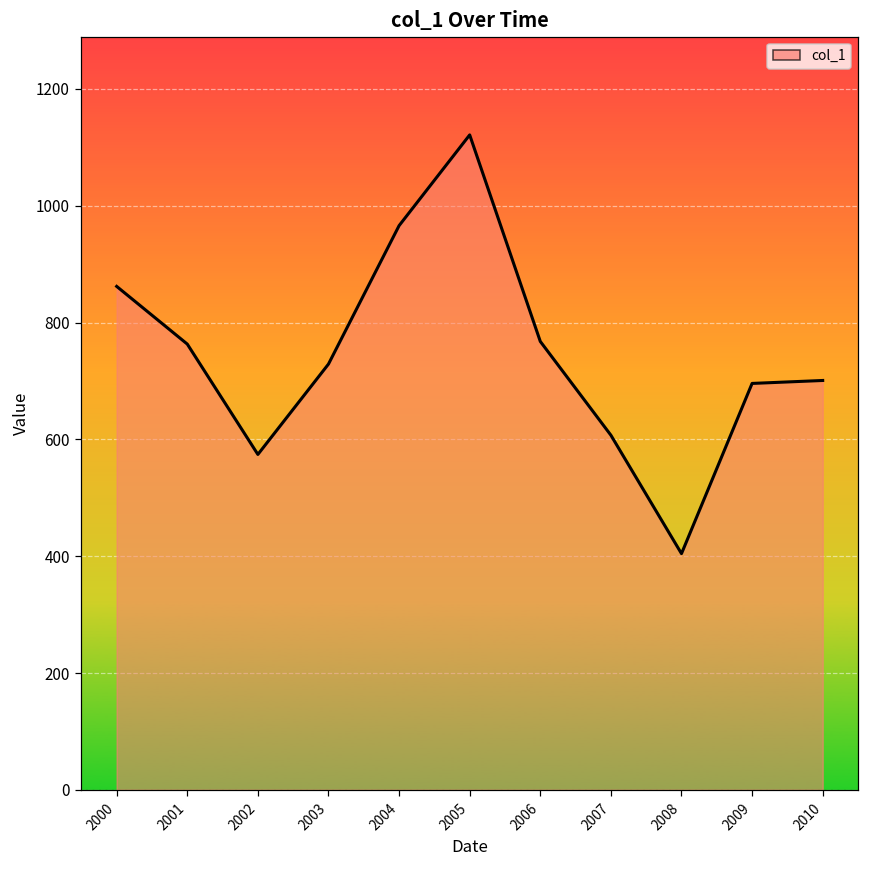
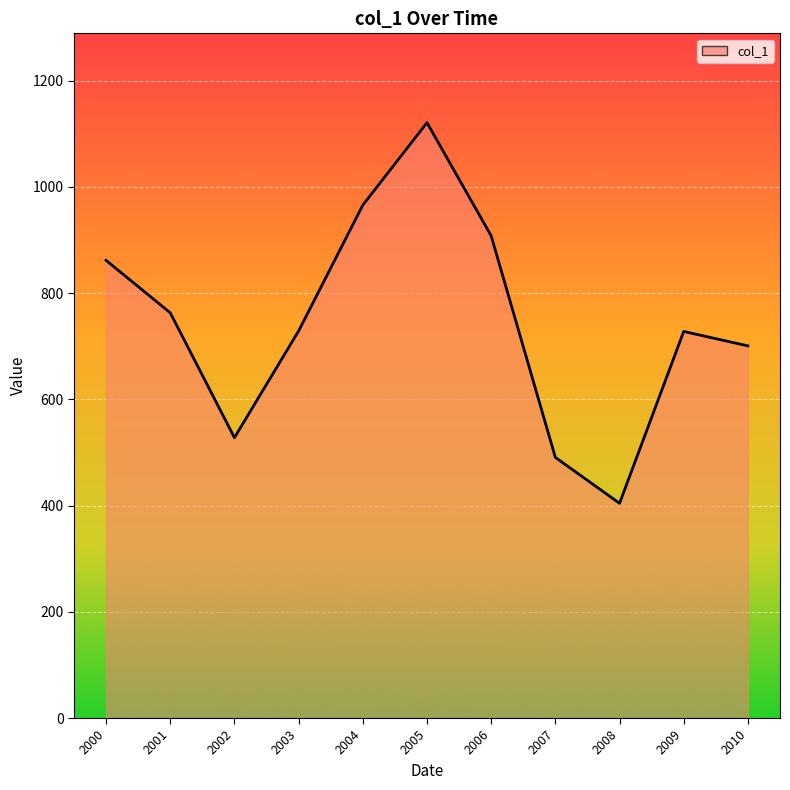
  {
    "2000": 860,
    "2001": 760,
-   "2002": 570,
+   "2002": 530,
    "2003": 730,
    "2004": 970,
    "2005": 1120,
-   "2006": 770,
-   "2007": 610,
+   "2006": 910,
+   "2007": 490,
    "2008": 400,
-   "2009": 700,
+   "2009": 730,
    "2010": 700
  }
